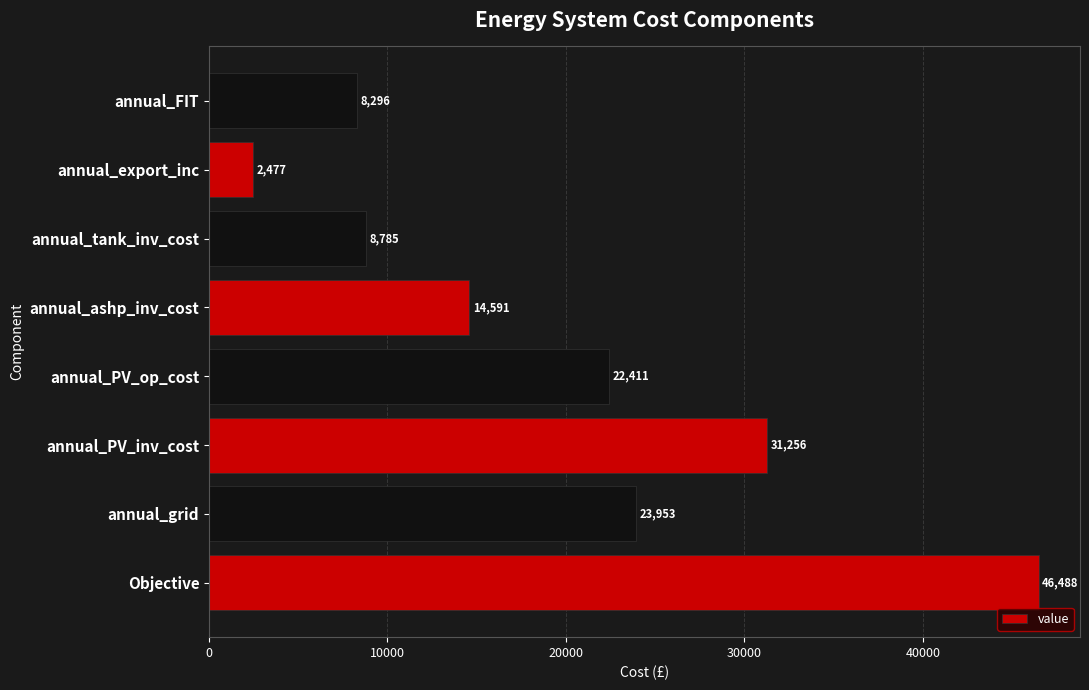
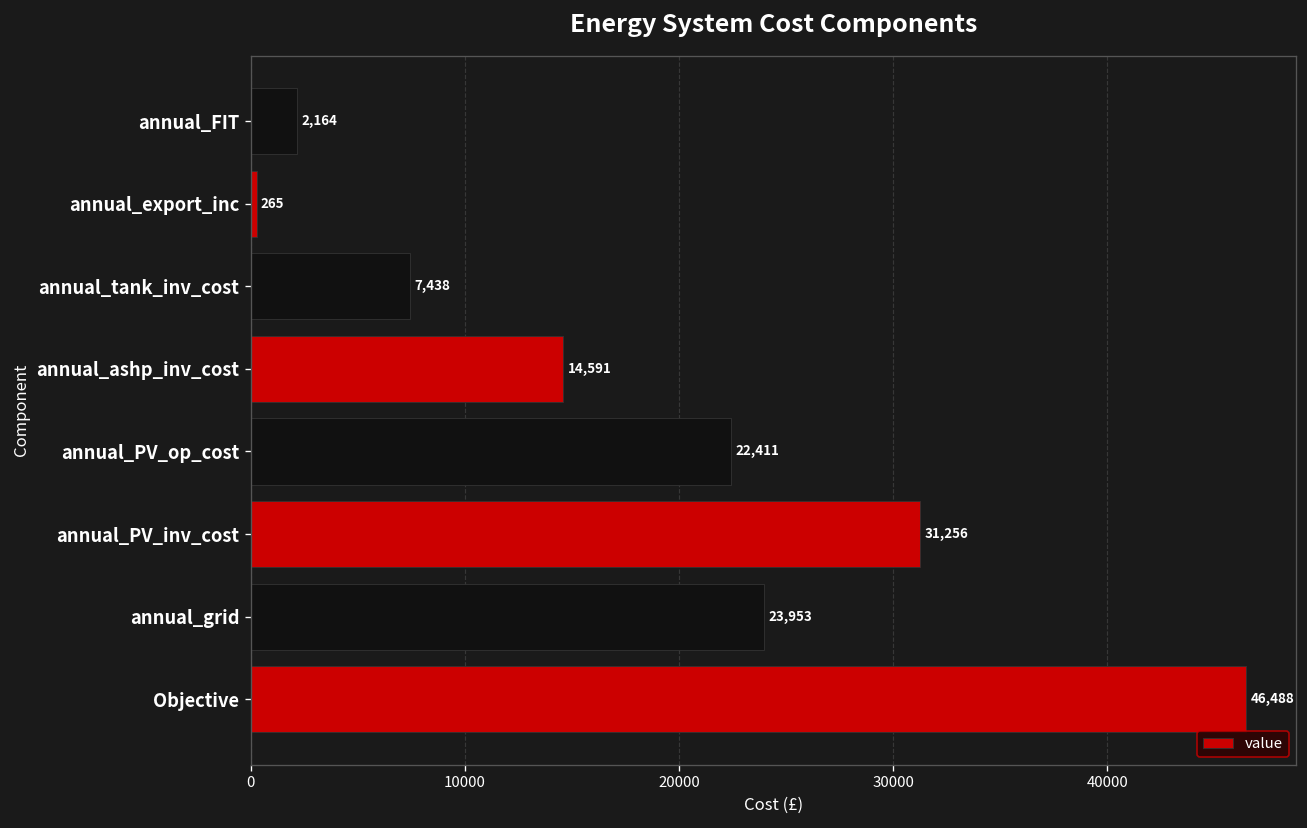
  {
-   "annual_FIT": "8,296",
-   "annual_export_inc": "2,477",
-   "annual_tank_inv_cost": "8,785",
+   "annual_FIT": "2,164",
+   "annual_export_inc": "265",
+   "annual_tank_inv_cost": "7,438",
    "annual_ashp_inv_cost": "14,591",
    "annual_PV_op_cost": "22,411",
    "annual_PV_inv_cost": "31,256",
    "annual_grid": "23,953",
    "Objective": "46,488"
  }
